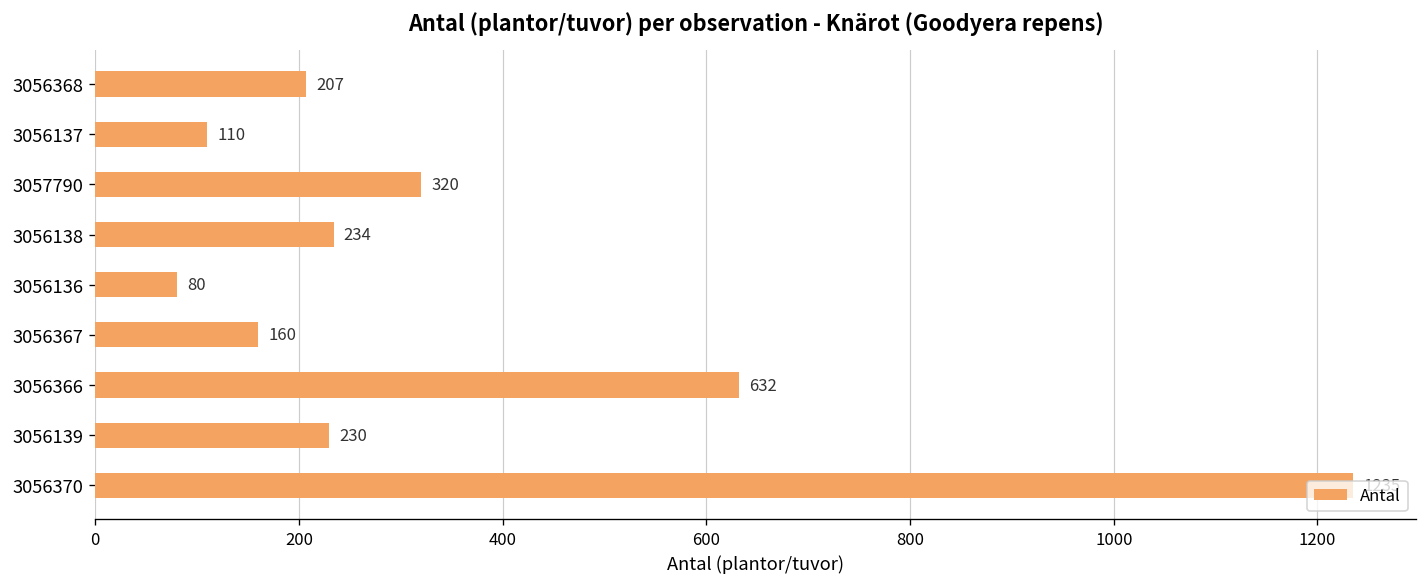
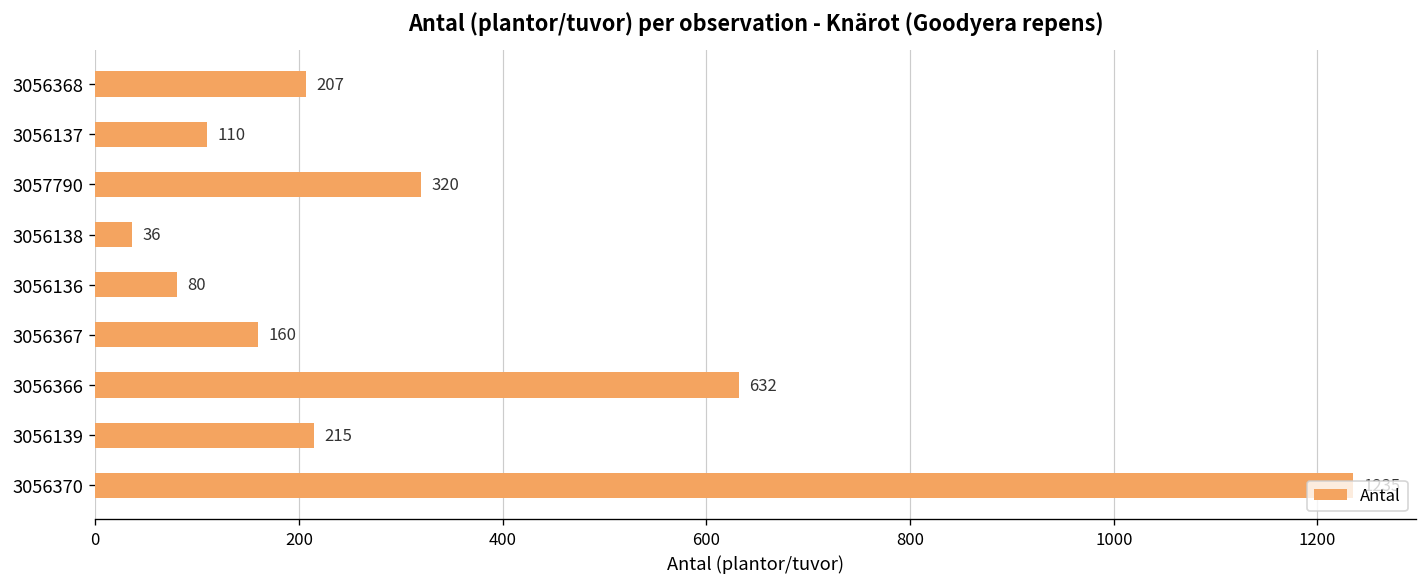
  {
    "3056368": 207,
    "3056137": 110,
    "3057790": 320,
-   "3056138": 234,
+   "3056138": 36,
    "3056136": 80,
    "3056367": 160,
    "3056366": 632,
-   "3056139": 230
+   "3056139": 215
  }
